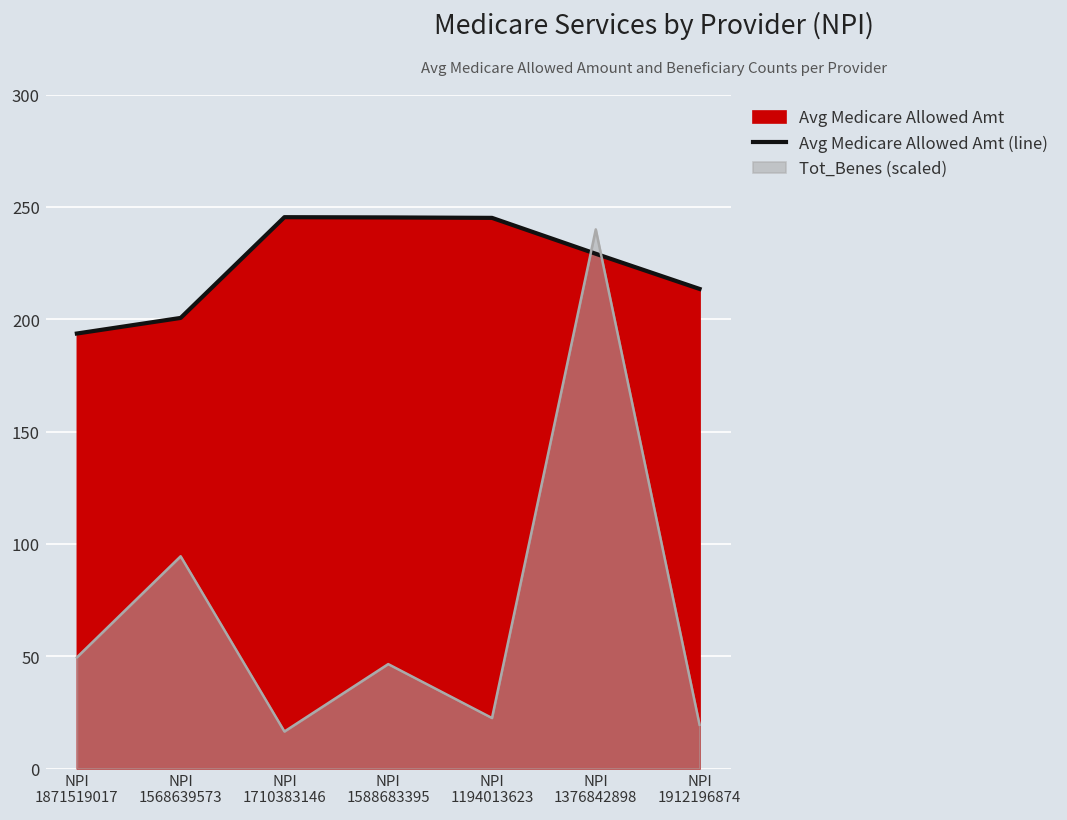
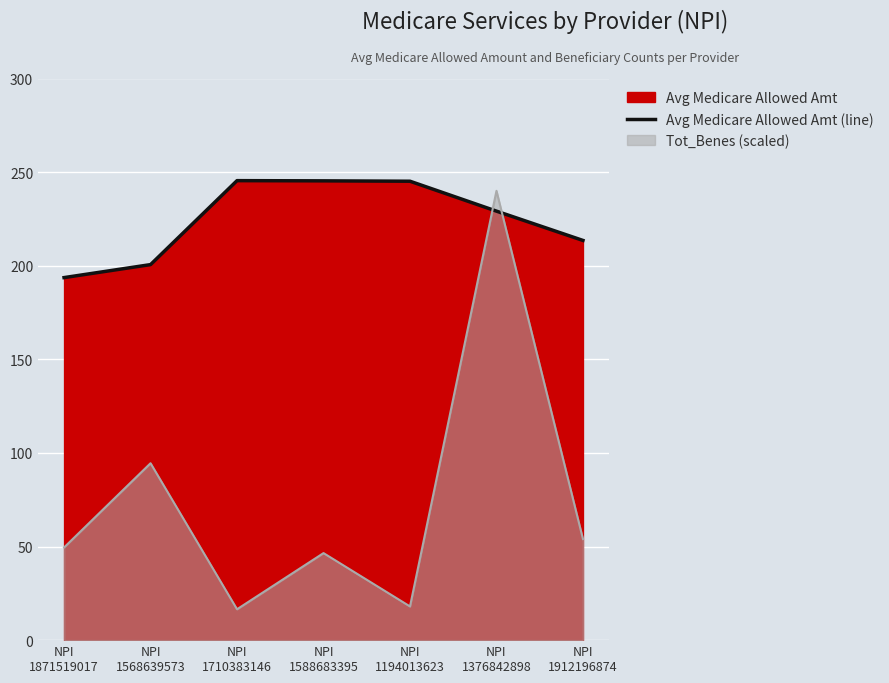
  {
    "Avg Medicare Allowed Amt": {
      "NPI 1871519017": 194,
      "NPI 1568639573": 201,
      "NPI 1710383146": 245,
      "NPI 1588683395": 245,
      "NPI 1194013623": 245,
      "NPI 1376842898": 229,
      "NPI 1912196874": 214
    },
    "Tot_Benes (scaled)": {
      "NPI 1871519017": 50,
      "NPI 1568639573": 95,
      "NPI 1710383146": 17,
      "NPI 1588683395": 47,
-     "NPI 1194013623": 23,
+     "NPI 1194013623": 18,
      "NPI 1376842898": 240,
-     "NPI 1912196874": 20
+     "NPI 1912196874": 54
    }
  }
